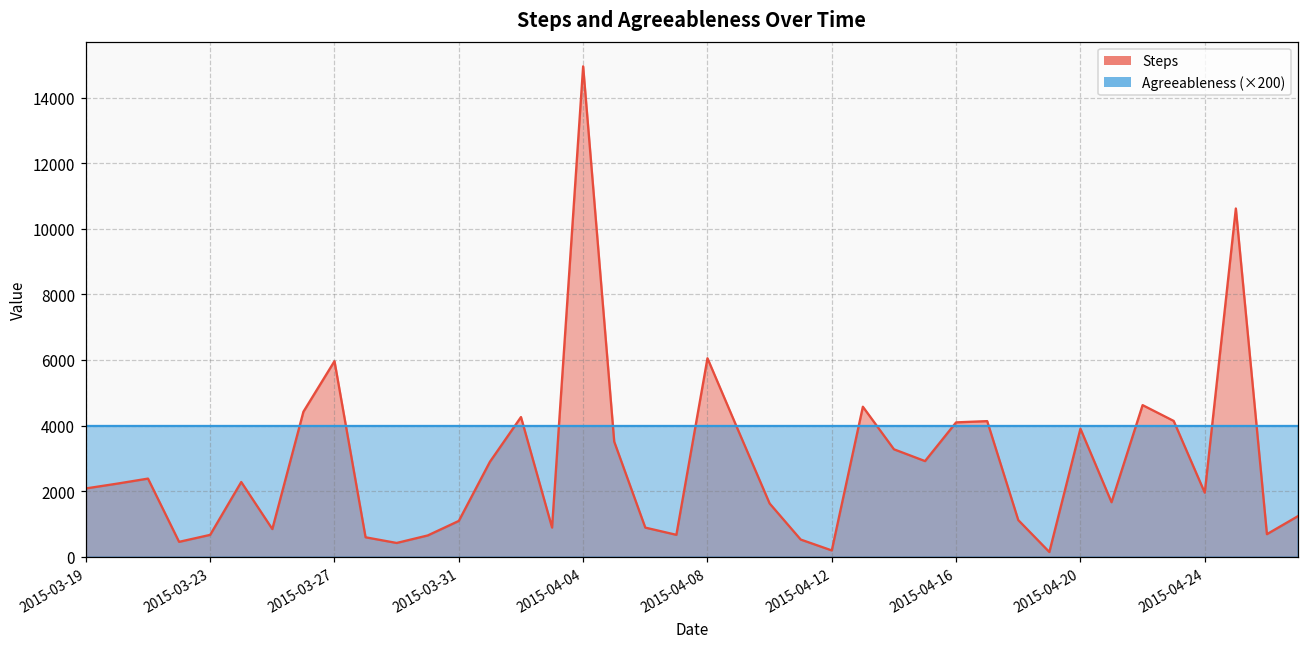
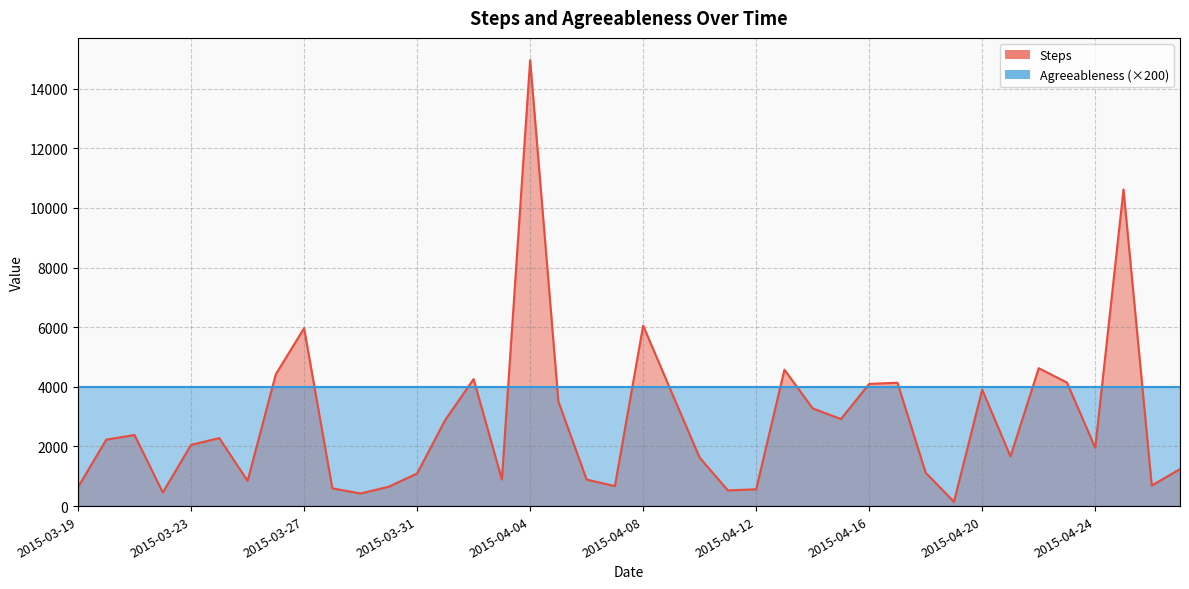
  {
    "Steps": {
-     "2015-03-19": 2100,
-     "2015-03-23": 700,
+     "2015-03-19": 600,
+     "2015-03-23": 2100,
      "2015-03-27": 6000,
      "2015-03-31": 1100,
      "2015-04-04": 15000,
      "2015-04-08": 6100,
-     "2015-04-12": 200,
+     "2015-04-12": 600,
      "2015-04-16": 4100,
      "2015-04-20": 3900,
      "2015-04-24": 2000
    }
  }
